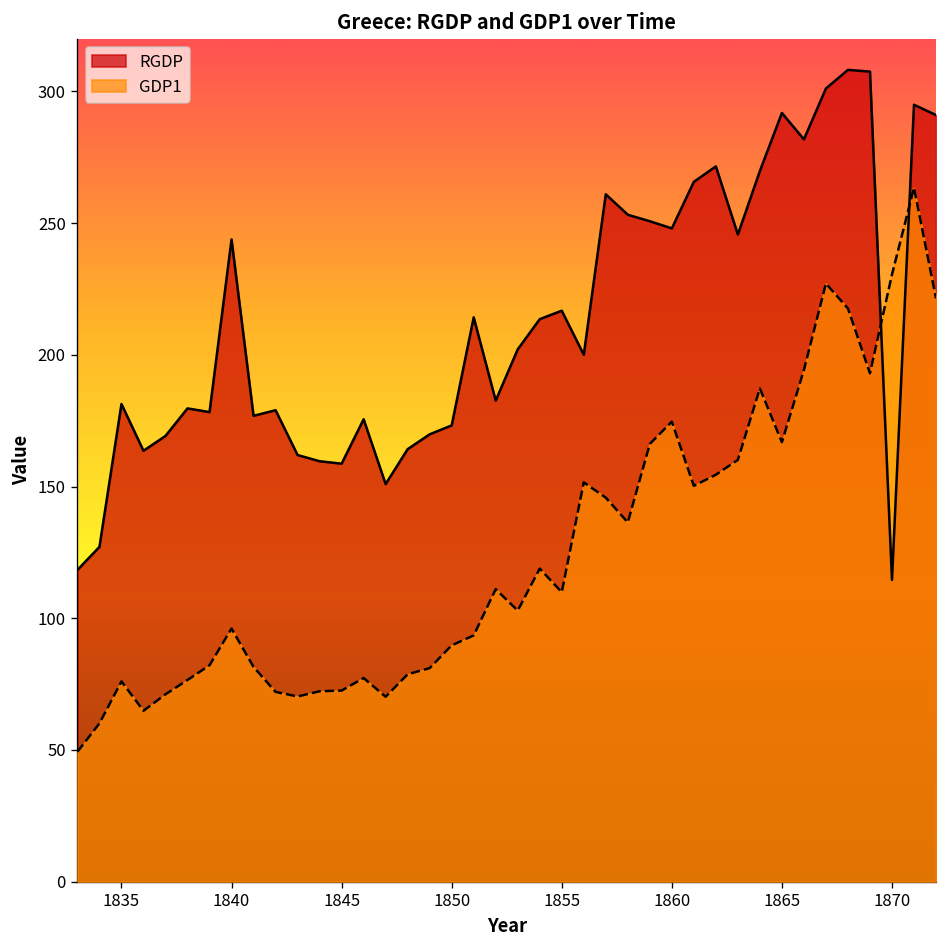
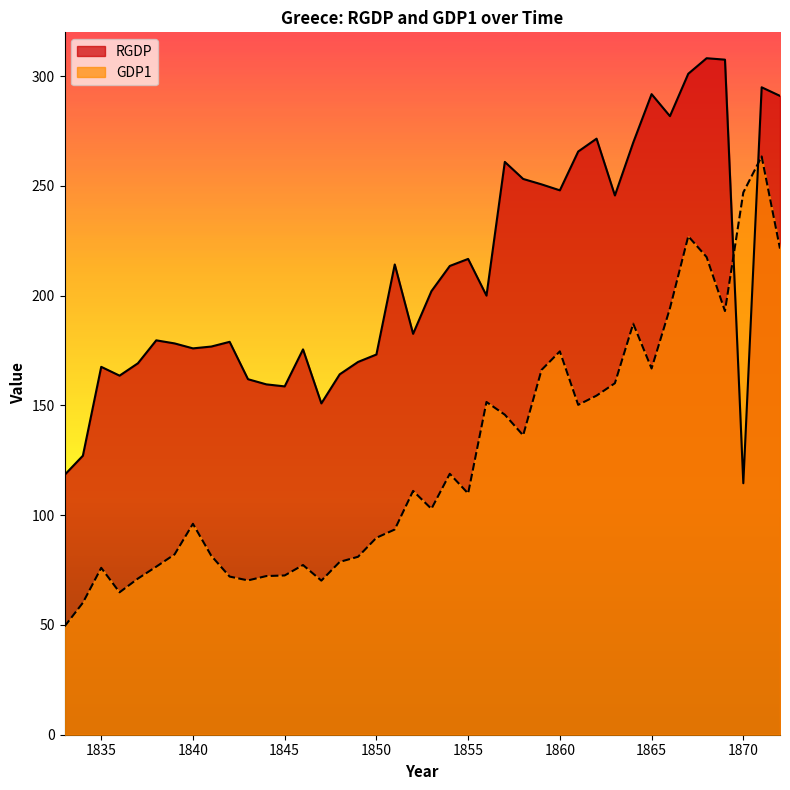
  {
    "RGDP": {
-     "1835": 181,
-     "1840": 244,
+     "1835": 168,
+     "1840": 176,
      "1845": 159,
      "1850": 173,
      "1855": 217,
      "1860": 248,
      "1865": 292,
      "1870": 115
    },
    "GDP1": {
      "1835": 76,
      "1840": 96,
      "1845": 73,
      "1850": 90,
      "1855": 110,
      "1860": 175,
      "1865": 167,
-     "1870": 230
+     "1870": 247
    }
  }
